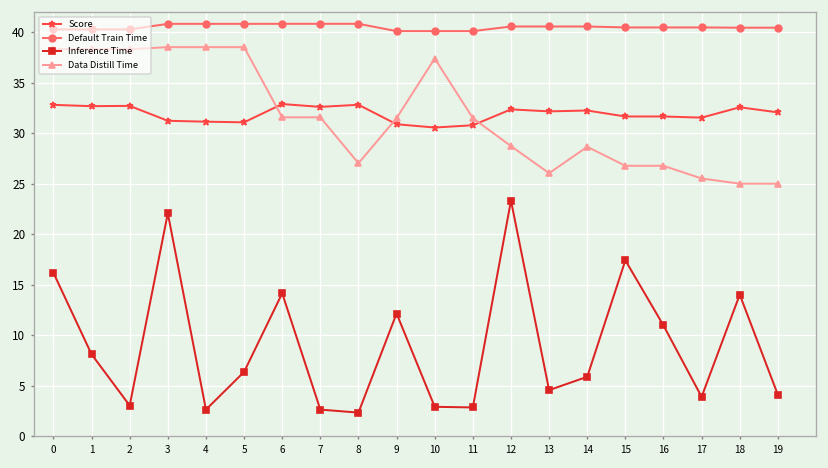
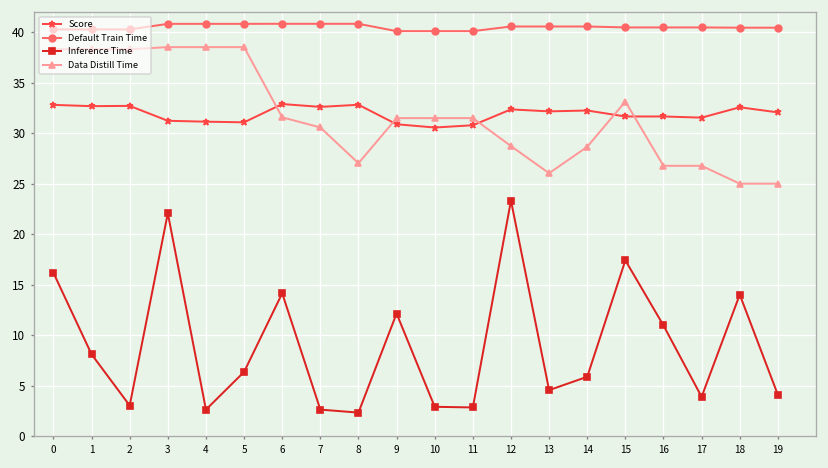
  {
    "Data Distill Time": {
      "3": 39,
      "4": 39,
      "5": 39,
      "6": 32,
-     "7": 32,
+     "7": 31,
      "8": 27,
      "9": 31,
-     "10": 37,
+     "10": 31,
      "11": 31,
      "12": 29,
      "13": 26,
      "14": 29,
-     "15": 27,
+     "15": 33,
      "16": 27,
-     "17": 26,
+     "17": 27,
      "18": 25,
      "19": 25
    }
  }
